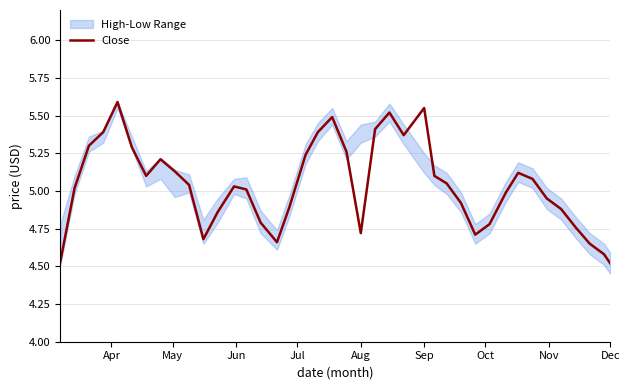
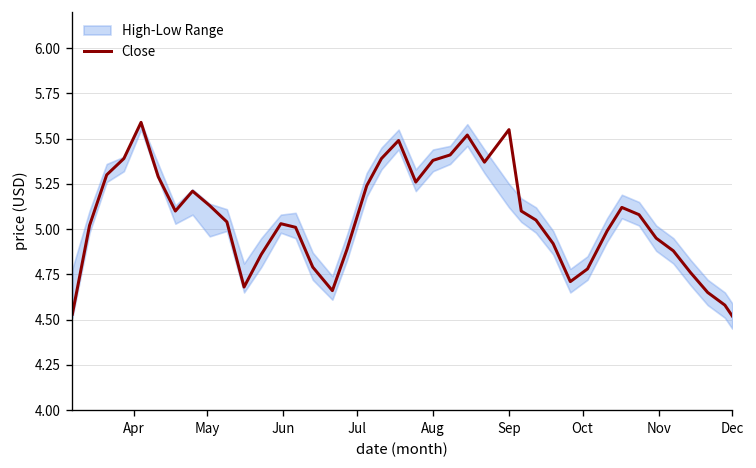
  {
    "Close": {
-     "Aug": 4.72,
+     "Aug": 5.38,
      "Sep": 5.55,
      "Dec": 4.52
    }
  }
